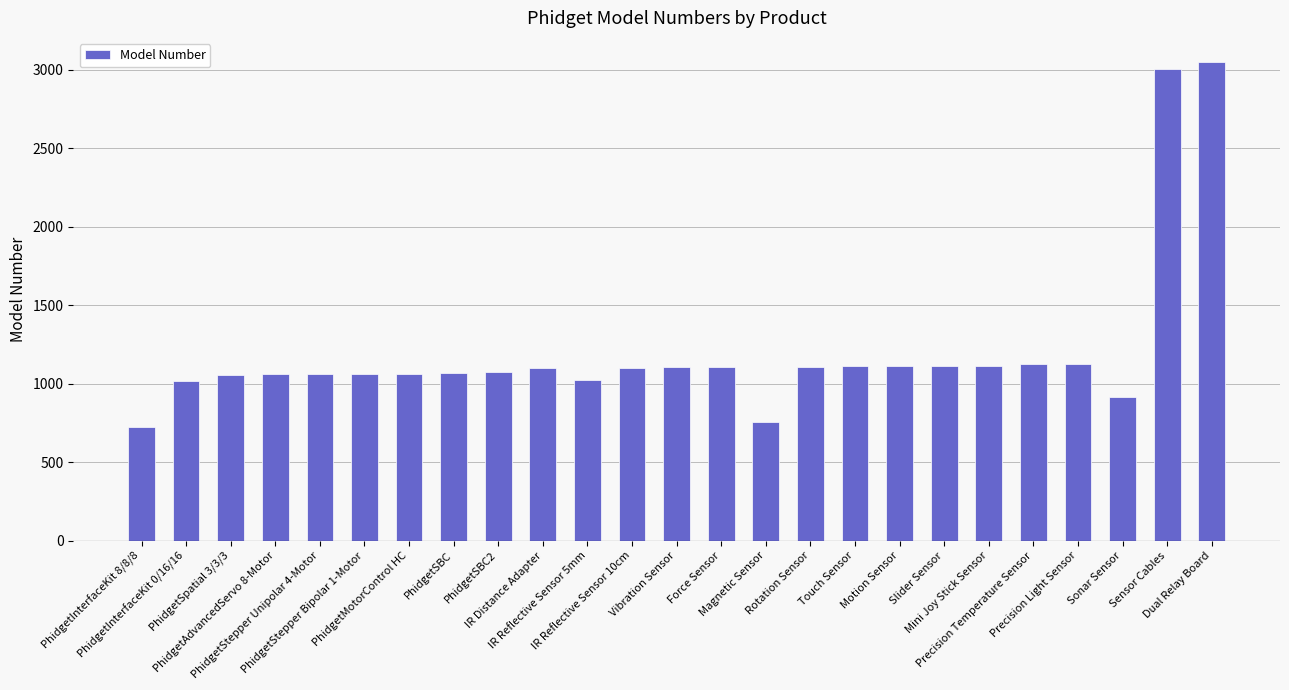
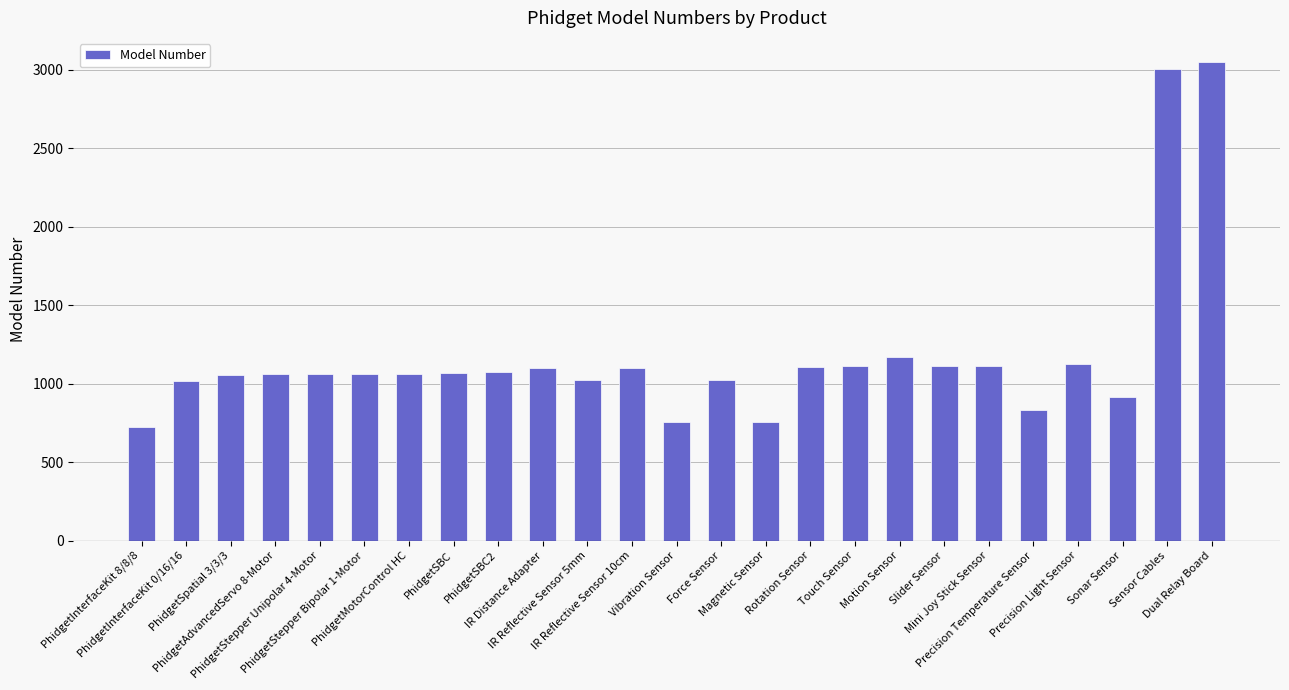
  {
    "PhidgetInterfaceKit 8/8/8": 720,
    "PhidgetInterfaceKit 0/16/16": 1020,
    "PhidgetSpatial 3/3/3": 1060,
    "PhidgetAdvancedServo 8-Motor": 1060,
    "PhidgetStepper Unipolar 4-Motor": 1060,
    "PhidgetStepper Bipolar 1-Motor": 1060,
    "PhidgetMotorControl HC": 1060,
    "PhidgetSBC": 1070,
    "PhidgetSBC2": 1070,
    "IR Distance Adapter": 1100,
    "IR Reflective Sensor 5mm": 1030,
    "IR Reflective Sensor 10cm": 1100,
-   "Vibration Sensor": 1100,
-   "Force Sensor": 1110,
+   "Vibration Sensor": 750,
+   "Force Sensor": 1020,
    "Magnetic Sensor": 750,
    "Rotation Sensor": 1110,
    "Touch Sensor": 1110,
-   "Motion Sensor": 1110,
+   "Motion Sensor": 1170,
    "Slider Sensor": 1110,
    "Mini Joy Stick Sensor": 1110,
-   "Precision Temperature Sensor": 1120,
+   "Precision Temperature Sensor": 830,
    "Precision Light Sensor": 1130,
    "Sonar Sensor": 920,
    "Sensor Cables": 3000,
    "Dual Relay Board": 3050
  }
